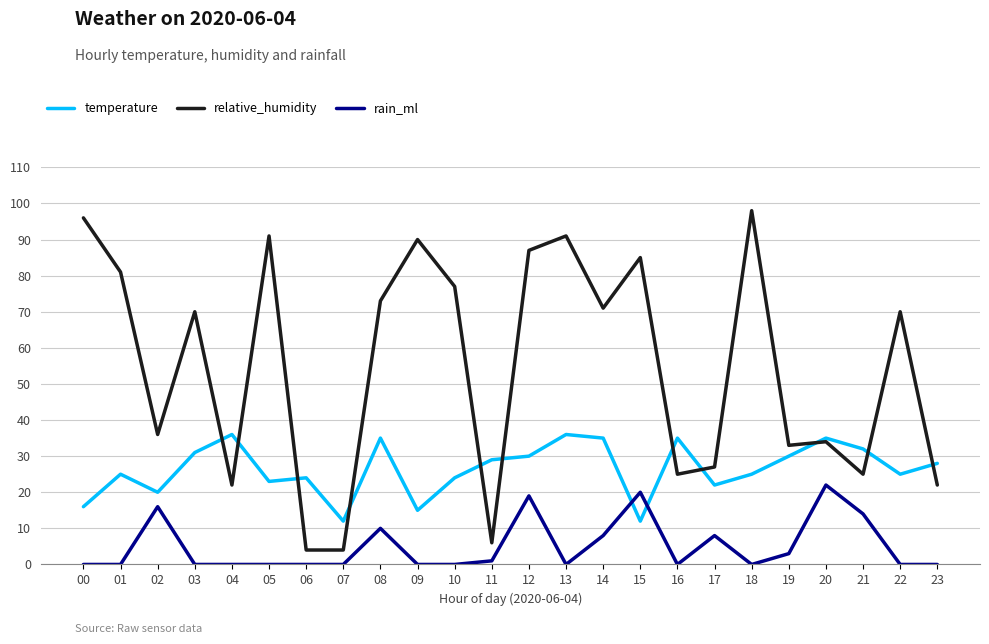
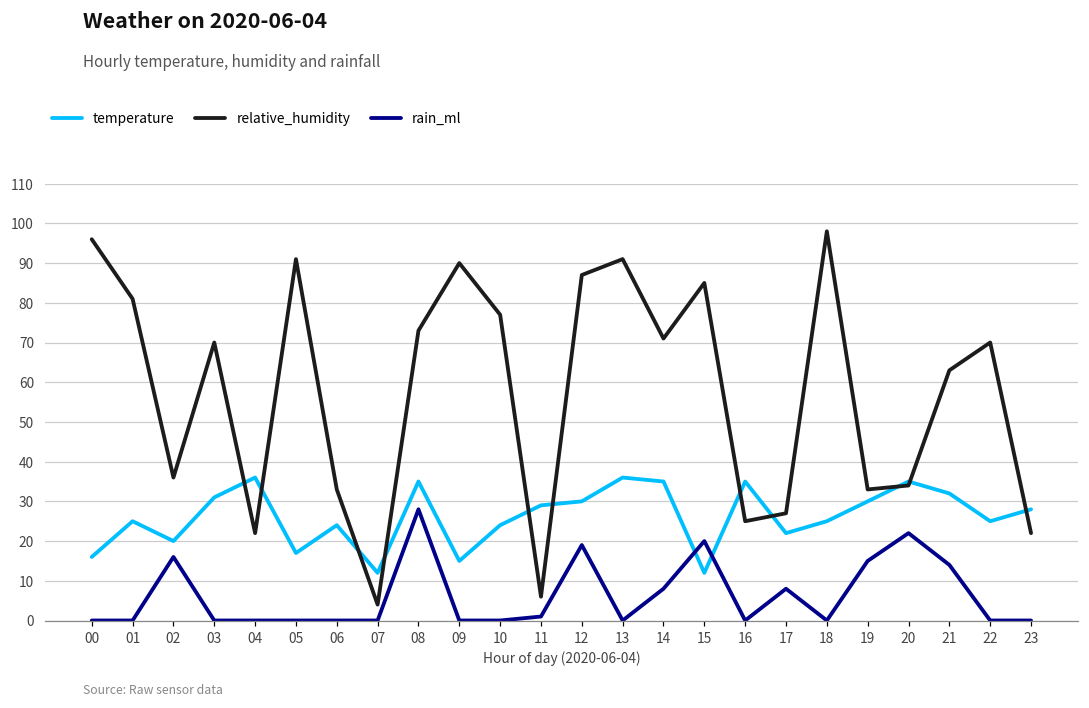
  {
    "temperature": {
      "00": 16,
      "01": 25,
      "02": 20,
      "03": 31,
      "04": 36,
-     "05": 23,
+     "05": 17,
      "06": 24,
      "07": 12,
      "08": 35,
      "09": 15,
      "10": 24,
      "11": 29,
      "12": 30,
      "13": 36,
      "14": 35,
      "15": 12,
      "16": 35,
      "17": 22,
      "18": 25,
      "19": 30,
      "20": 35,
      "21": 32,
      "22": 25,
      "23": 28
    },
    "relative_humidity": {
      "00": 96,
      "01": 81,
      "02": 36,
      "03": 70,
      "04": 22,
      "05": 91,
-     "06": 4,
+     "06": 33,
      "07": 4,
      "08": 73,
      "09": 90,
      "10": 77,
      "11": 6,
      "12": 87,
      "13": 91,
      "14": 71,
      "15": 85,
      "16": 25,
      "17": 27,
      "18": 98,
      "19": 33,
      "20": 34,
-     "21": 25,
+     "21": 63,
      "22": 70,
      "23": 22
    },
    "rain_ml": {
      "00": 0,
      "01": 0,
      "02": 16,
      "03": 0,
      "04": 0,
      "05": 0,
      "06": 0,
      "07": 0,
-     "08": 10,
+     "08": 28,
      "09": 0,
      "10": 0,
      "11": 1,
      "12": 19,
      "13": 0,
      "14": 8,
      "15": 20,
      "16": 0,
      "17": 8,
      "18": 0,
-     "19": 3,
+     "19": 15,
      "20": 22,
      "21": 14,
      "22": 0,
      "23": 0
    }
  }
